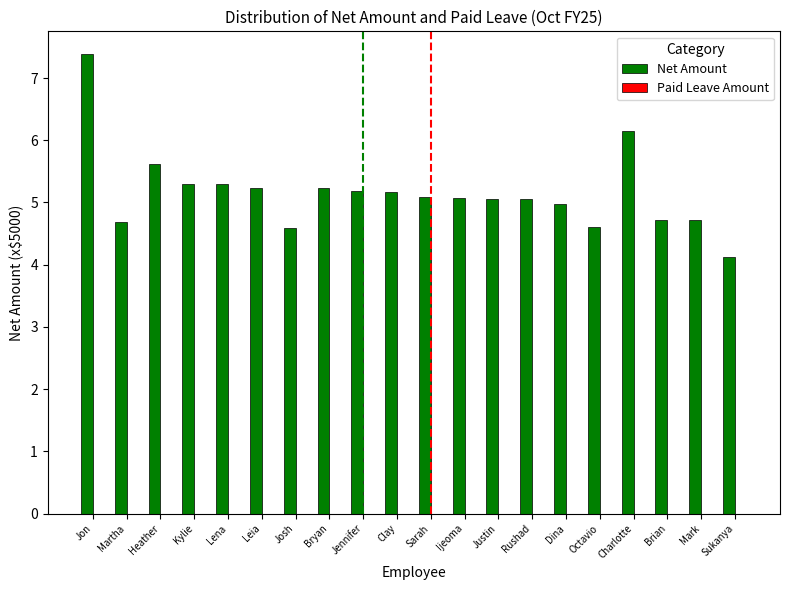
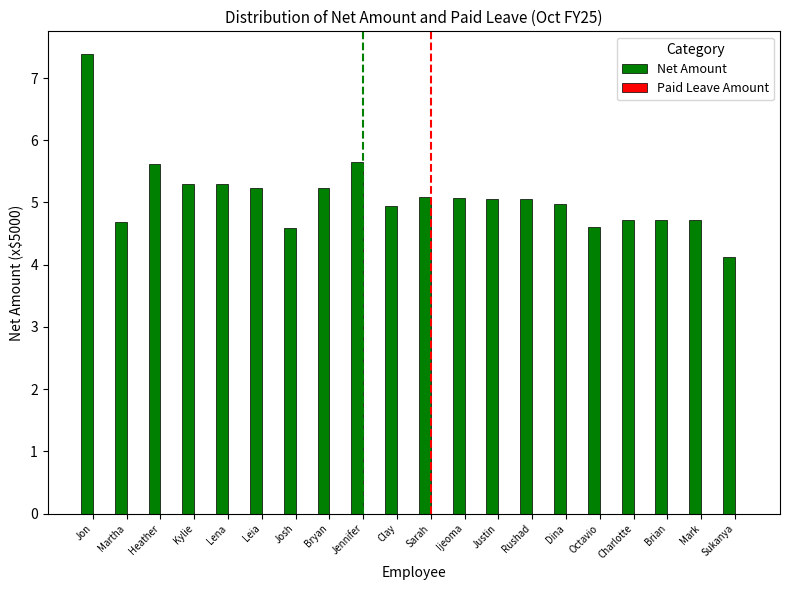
  {
    "Net Amount": {
      "Jon": 7.4,
      "Martha": 4.7,
      "Heather": 5.6,
      "Kylie": 5.3,
      "Lena": 5.3,
      "Leia": 5.2,
      "Josh": 4.6,
      "Bryan": 5.2,
-     "Jennifer": 5.2,
-     "Clay": 5.2,
+     "Jennifer": 5.7,
+     "Clay": 4.9,
      "Sarah": 5.1,
      "Ijeoma": 5.1,
      "Justin": 5.1,
      "Rushad": 5.1,
      "Dina": 5.0,
      "Octavio": 4.6,
-     "Charlotte": 6.2,
+     "Charlotte": 4.7,
      "Brian": 4.7,
      "Mark": 4.7,
      "Sukanya": 4.1
    },
    "Paid Leave Amount": {
      "Jon": 0.0,
      "Martha": 0.0,
      "Heather": 0.0,
      "Kylie": 0.0,
      "Lena": 0.0,
      "Leia": 0.0,
      "Josh": 0.0,
      "Bryan": 0.0,
      "Jennifer": 0.0,
      "Clay": 0.0,
      "Sarah": 0.0,
      "Ijeoma": 0.0,
      "Justin": 0.0,
      "Rushad": 0.0,
      "Dina": 0.0,
      "Octavio": 0.0,
      "Charlotte": 0.0,
      "Brian": 0.0,
      "Mark": 0.0,
      "Sukanya": 0.0
    }
  }
